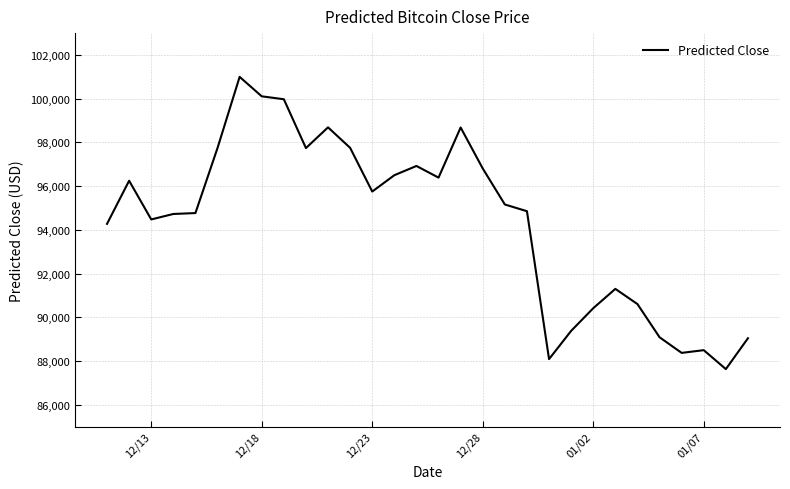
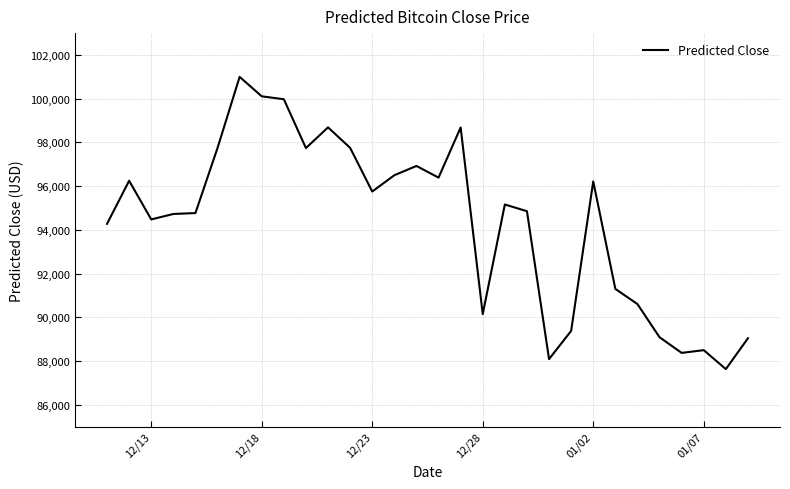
  {
    "12/13": "94,500",
    "12/18": "100,100",
    "12/23": "95,800",
-   "12/28": "96,800",
-   "01/02": "90,400",
+   "12/28": "90,100",
+   "01/02": "96,200",
    "01/07": "88,500"
  }
